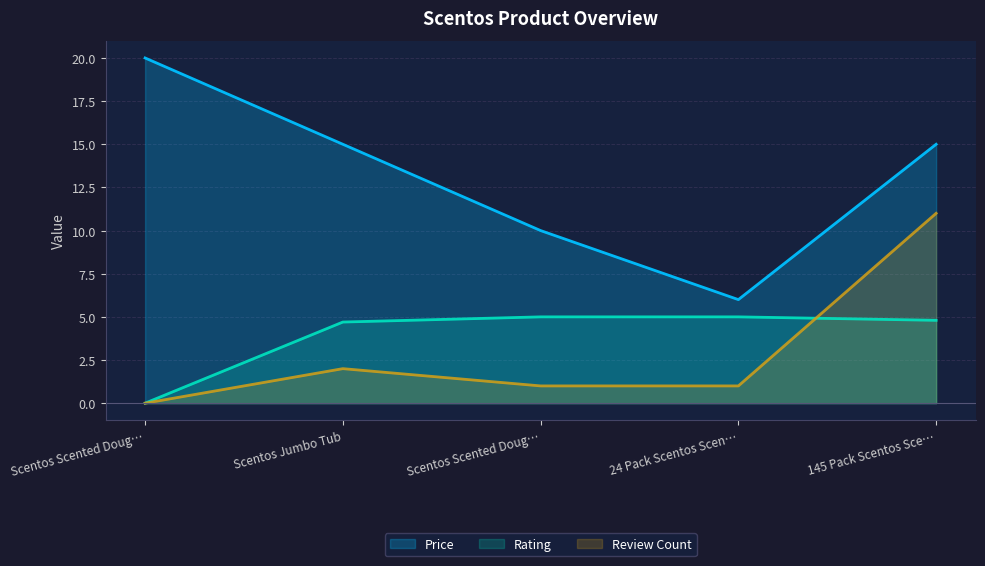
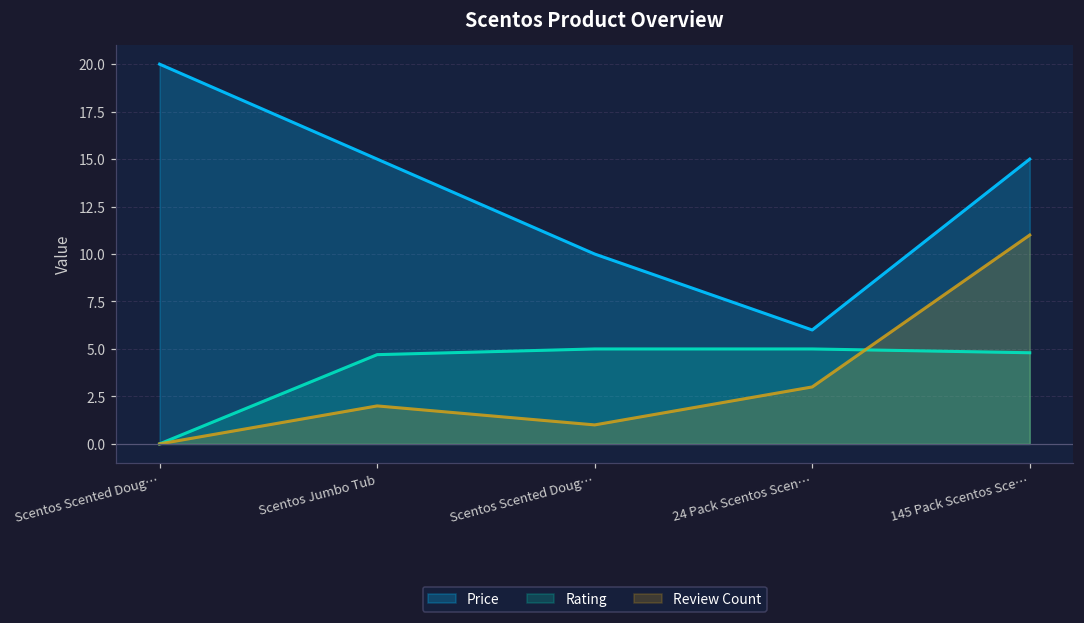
  {
    "Review Count": {
      "Scentos Jumbo Tub": 2,
-     "24 Pack Scentos Scen…": 1,
+     "24 Pack Scentos Scen…": 3,
      "145 Pack Scentos Sce…": 11
    }
  }
